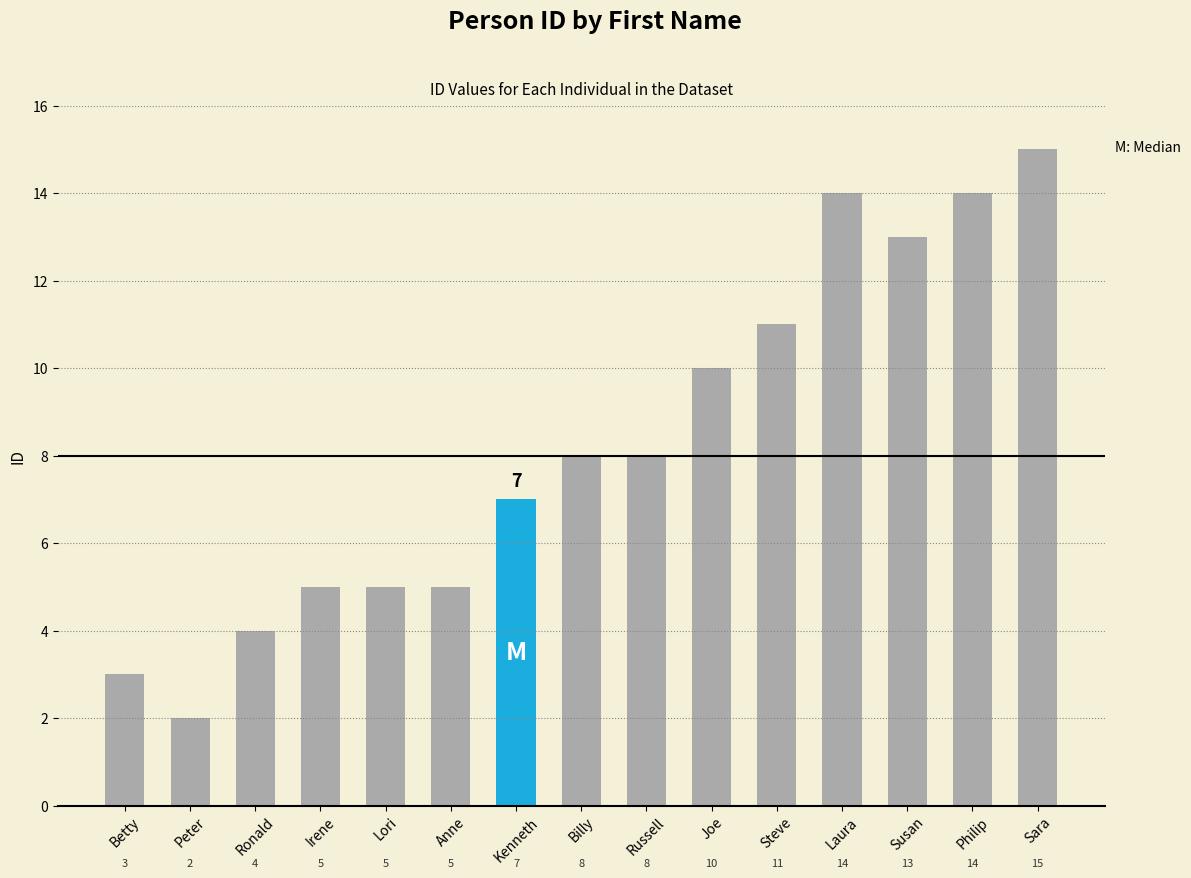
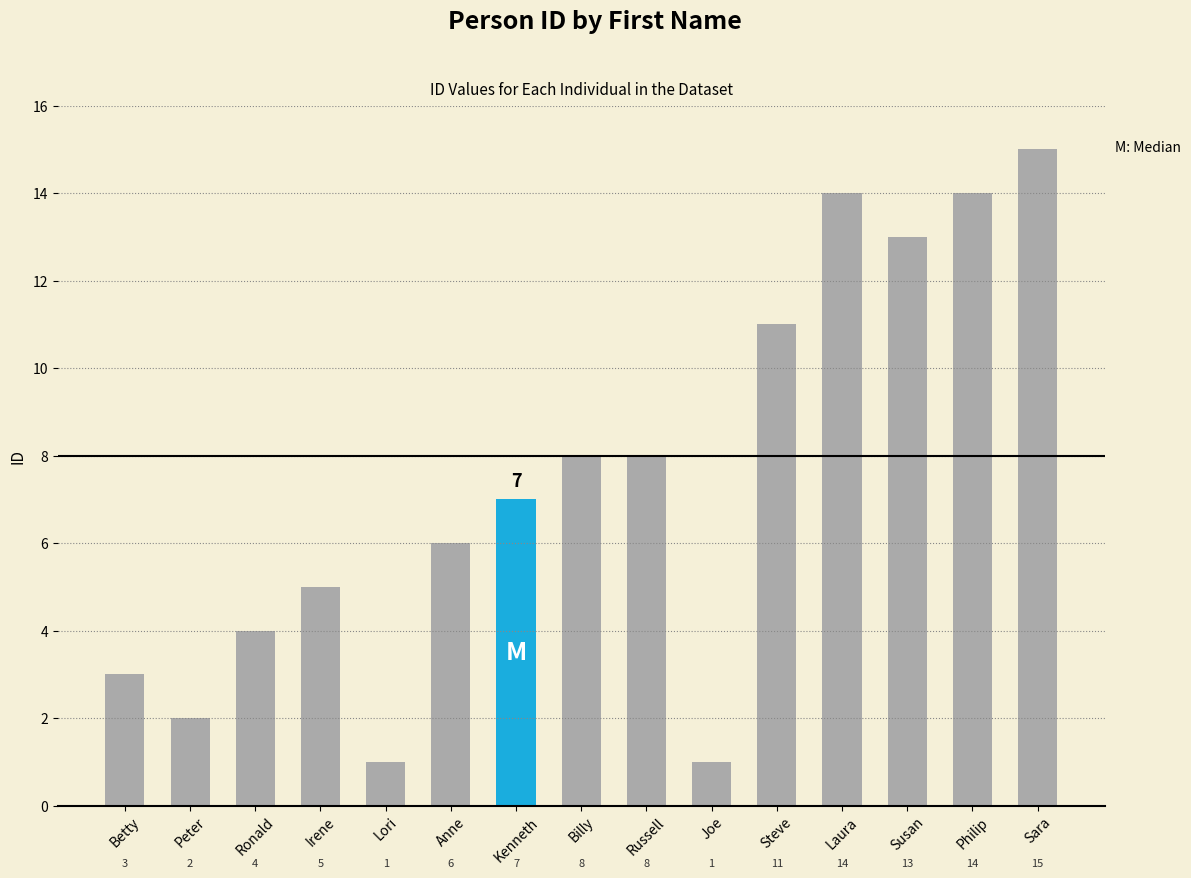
  {
-   "Lori": 5,
-   "Anne": 5,
+   "Lori": 1,
+   "Anne": 6,
    "Kenneth": 7,
-   "Joe": 10
+   "Joe": 1
  }
